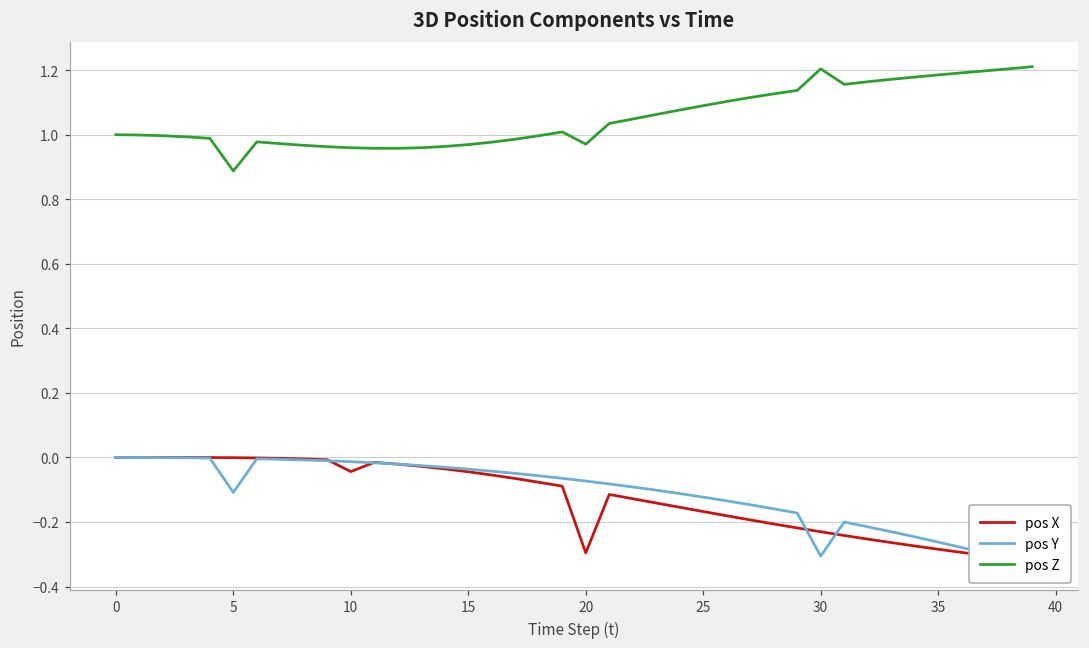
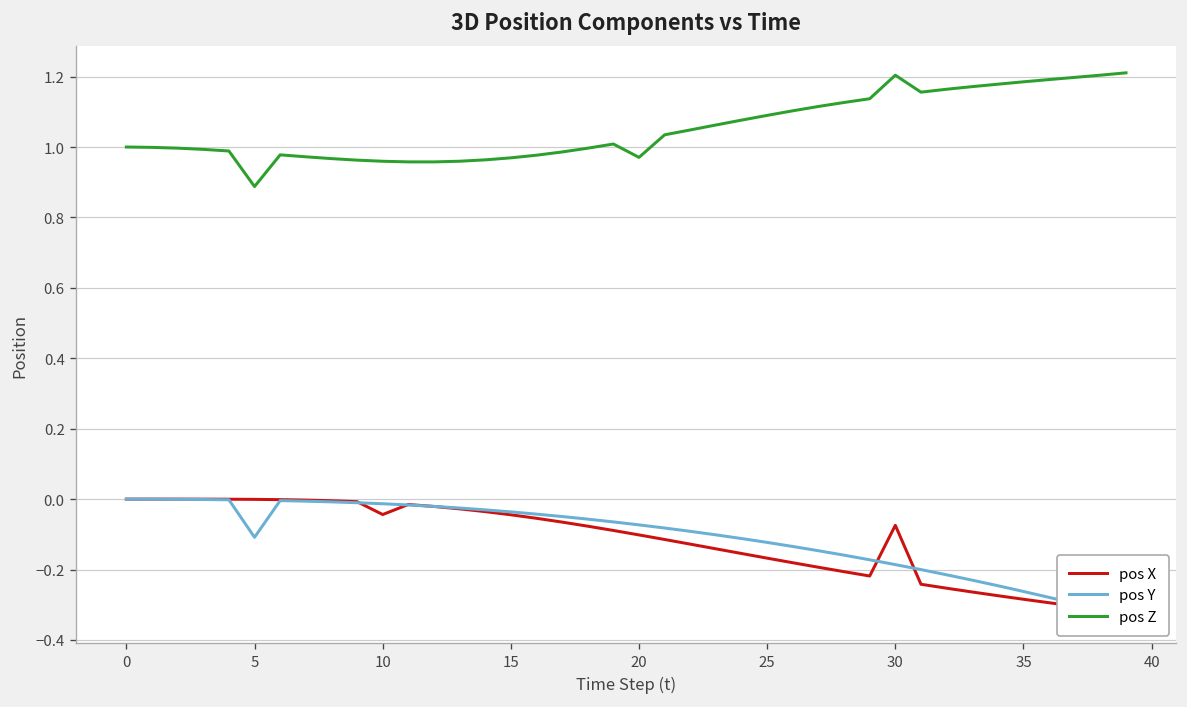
  {
    "pos X": {
      "5": 0.00,
      "10": -0.04,
-     "20": -0.30,
+     "20": -0.10,
      "25": -0.17,
-     "30": -0.23,
+     "30": -0.07,
      "35": -0.28
    },
    "pos Y": {
      "5": -0.11,
      "10": -0.01,
      "20": -0.07,
      "25": -0.12,
-     "30": -0.31,
+     "30": -0.19,
      "35": -0.26
    },
    "pos Z": {
      "0": 1.00,
      "5": 0.89,
      "10": 0.96,
      "15": 0.97,
      "20": 0.97,
      "25": 1.09,
      "30": 1.20,
      "35": 1.19
    }
  }
